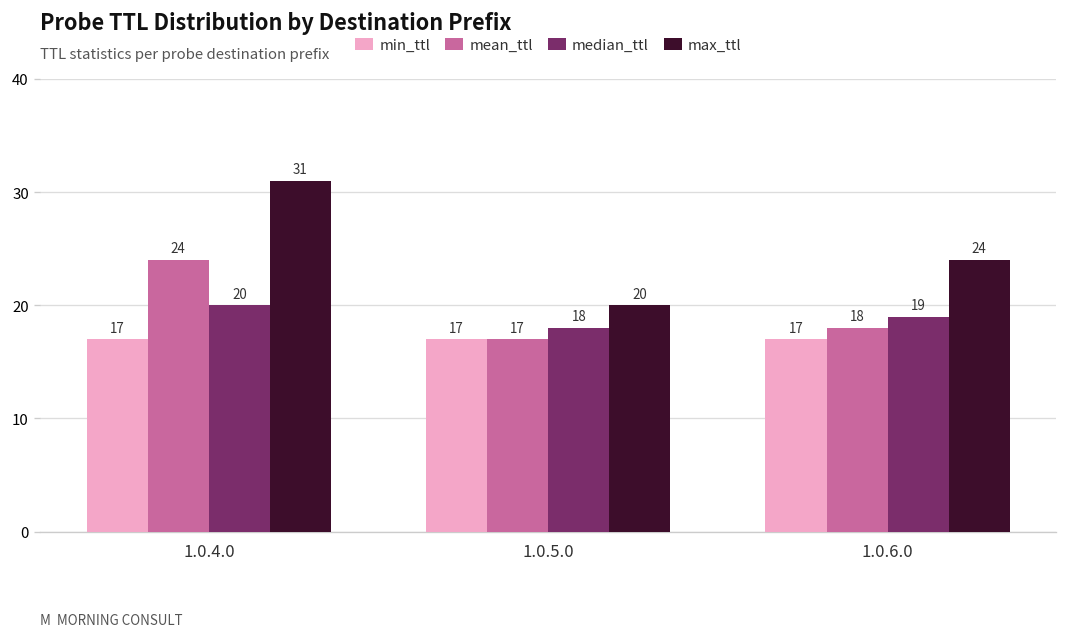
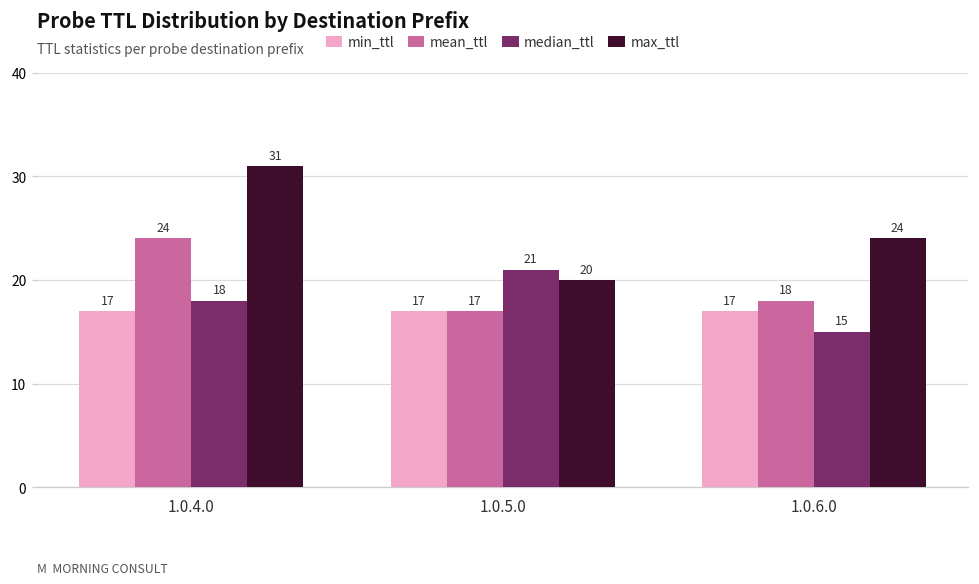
  {
    "min_ttl": {
      "1.0.4.0": 17,
      "1.0.5.0": 17,
      "1.0.6.0": 17
    },
    "mean_ttl": {
      "1.0.4.0": 24,
      "1.0.5.0": 17,
      "1.0.6.0": 18
    },
    "median_ttl": {
-     "1.0.4.0": 20,
-     "1.0.5.0": 18,
-     "1.0.6.0": 19
+     "1.0.4.0": 18,
+     "1.0.5.0": 21,
+     "1.0.6.0": 15
    },
    "max_ttl": {
      "1.0.4.0": 31,
      "1.0.5.0": 20,
      "1.0.6.0": 24
    }
  }
